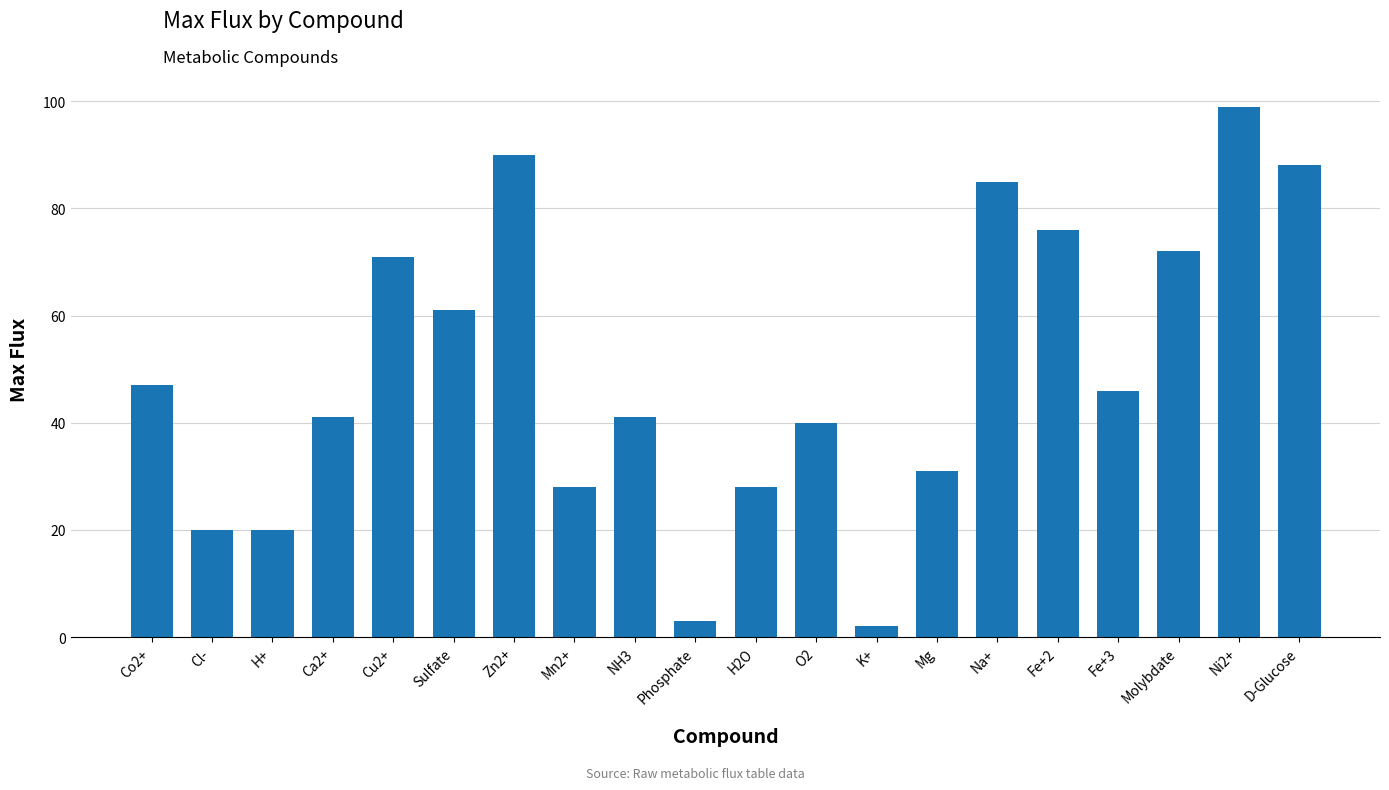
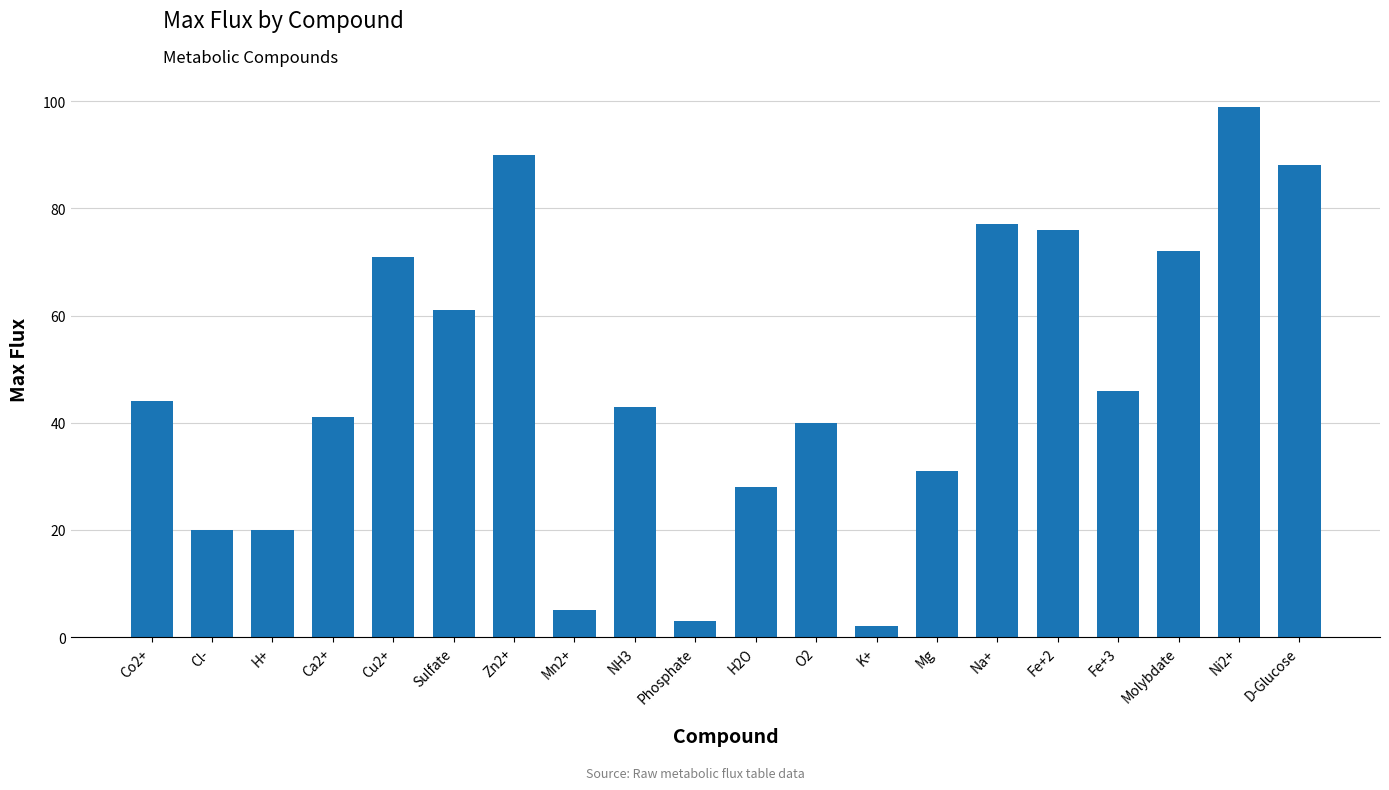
  {
-   "Co2+": 47,
+   "Co2+": 44,
    "Cl-": 20,
    "H+": 20,
    "Ca2+": 41,
    "Cu2+": 71,
    "Sulfate": 61,
    "Zn2+": 90,
-   "Mn2+": 28,
-   "NH3": 41,
+   "Mn2+": 5,
+   "NH3": 43,
    "Phosphate": 3,
    "H2O": 28,
    "O2": 40,
    "K+": 2,
    "Mg": 31,
-   "Na+": 85,
+   "Na+": 77,
    "Fe+2": 76,
    "Fe+3": 46,
    "Molybdate": 72,
    "Ni2+": 99,
    "D-Glucose": 88
  }
